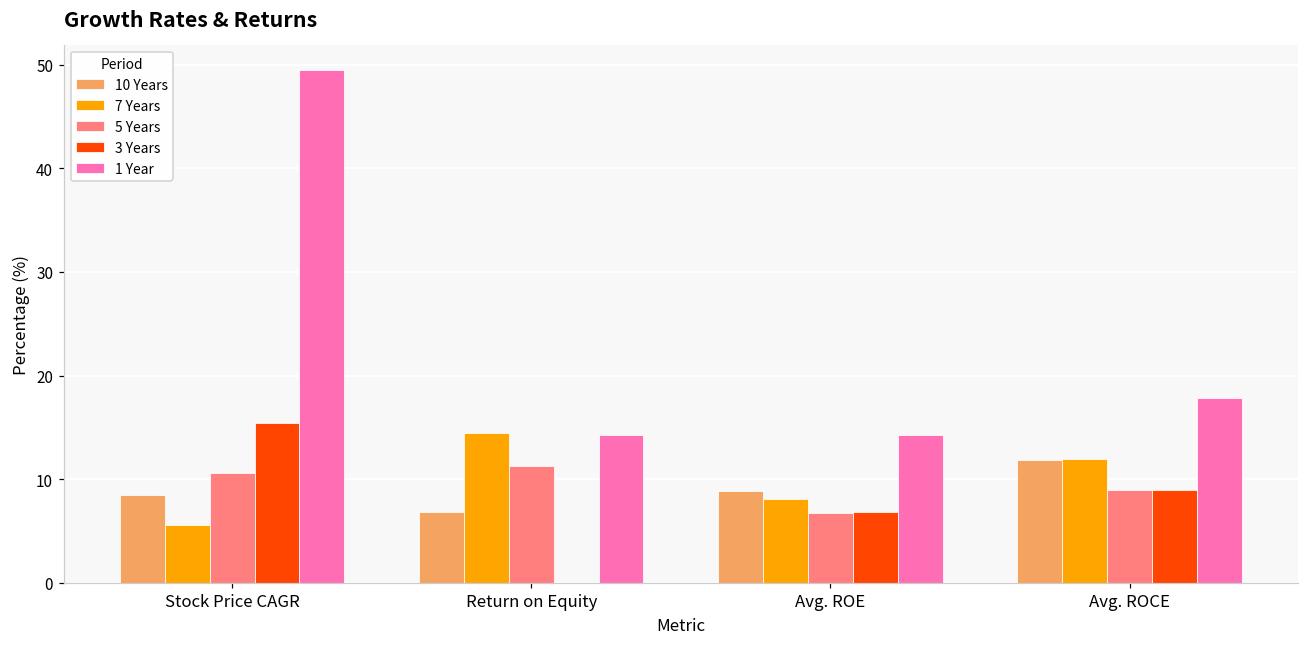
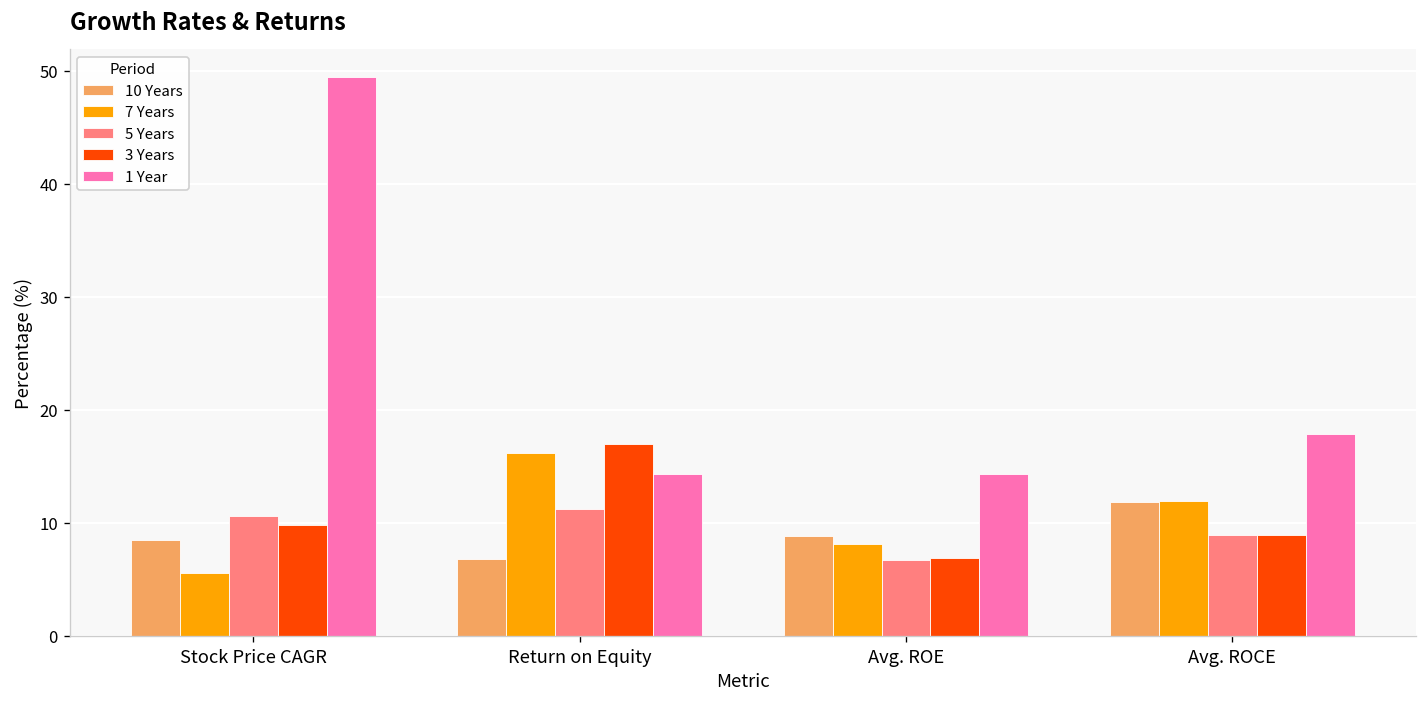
  {
    "7 Years": {
      "Stock Price CAGR": 6,
-     "Return on Equity": 14,
+     "Return on Equity": 16,
      "Avg. ROE": 8,
      "Avg. ROCE": 12
    },
    "3 Years": {
-     "Stock Price CAGR": 15,
-     "Return on Equity": 0,
+     "Stock Price CAGR": 10,
+     "Return on Equity": 17,
      "Avg. ROE": 7,
      "Avg. ROCE": 9
    }
  }
